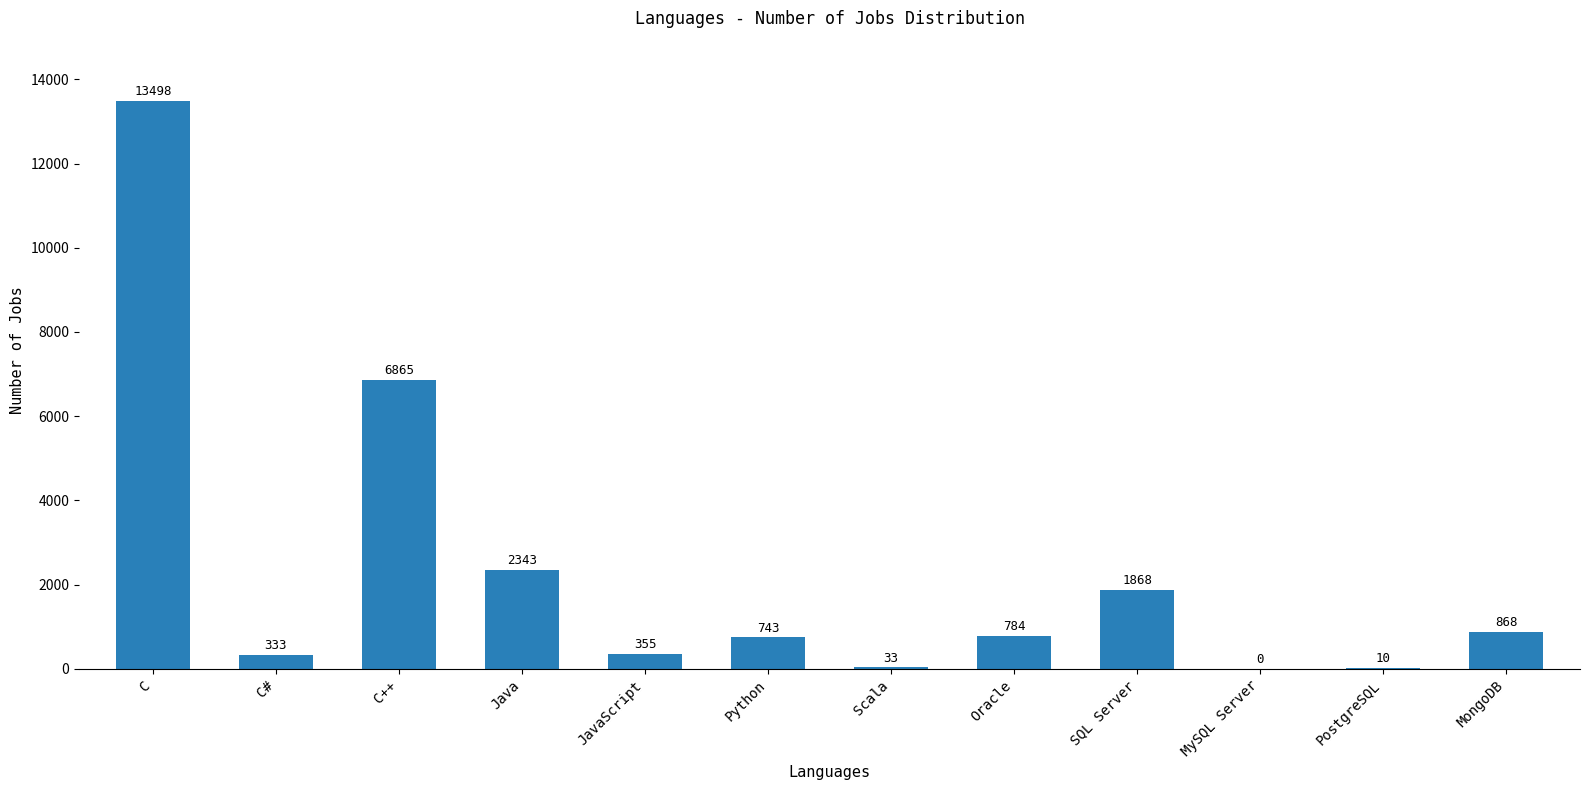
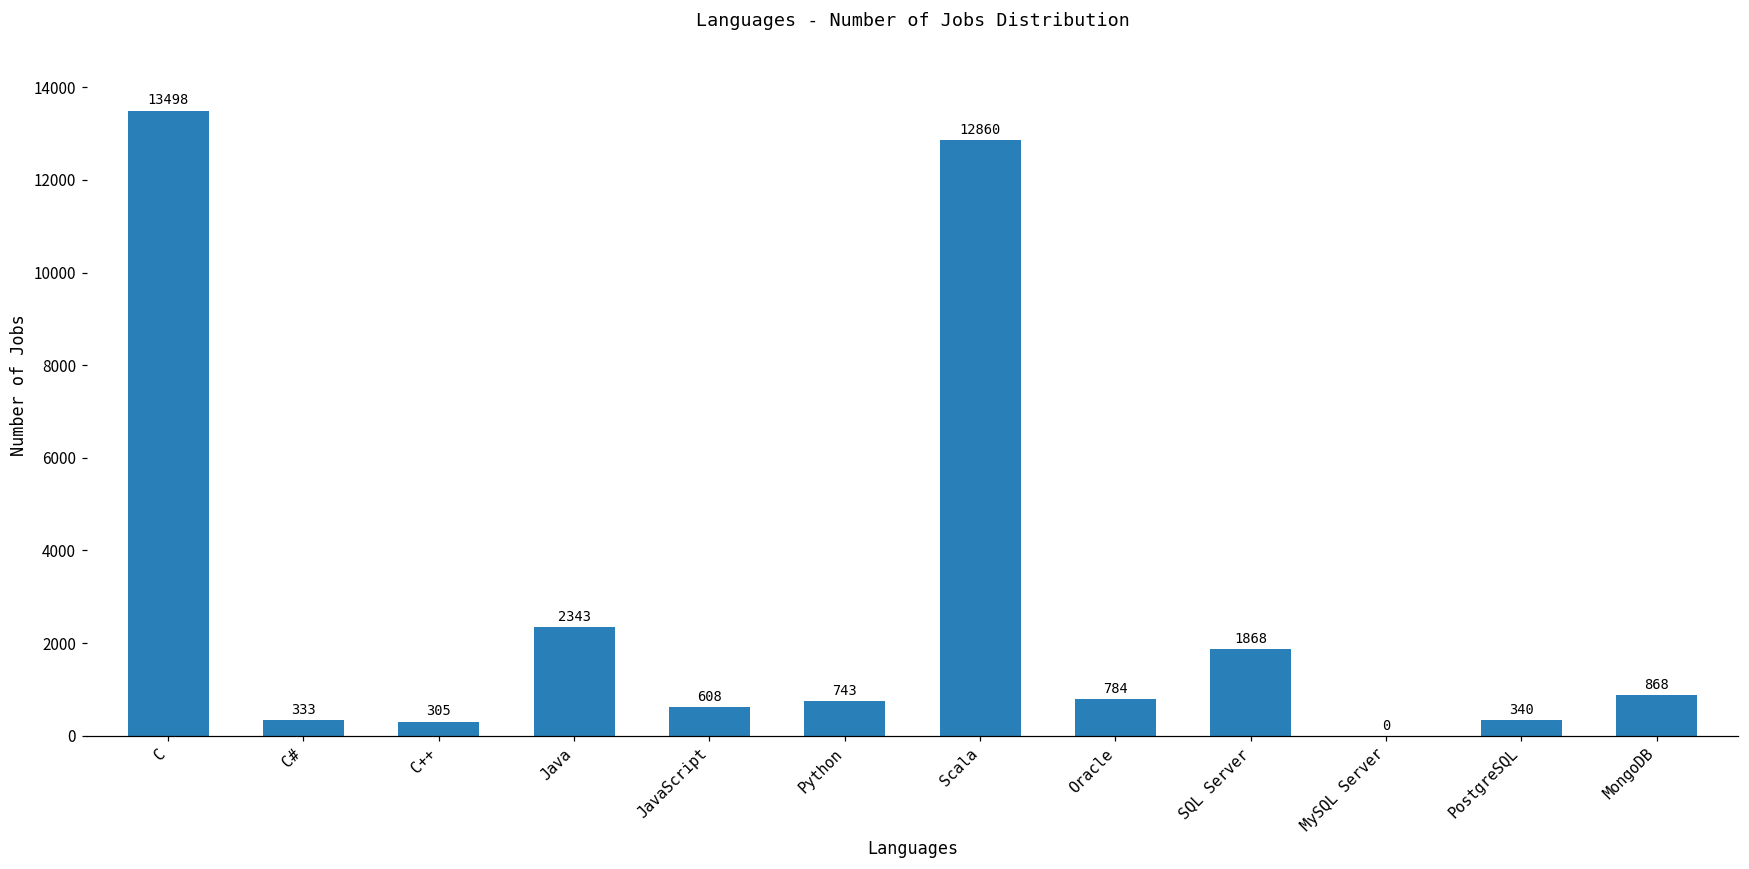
  {
    "C": 13498,
    "C#": 333,
-   "C++": 6865,
+   "C++": 305,
    "Java": 2343,
-   "JavaScript": 355,
+   "JavaScript": 608,
    "Python": 743,
-   "Scala": 33,
+   "Scala": 12860,
    "Oracle": 784,
    "SQL Server": 1868,
    "MySQL Server": 0,
-   "PostgreSQL": 10,
+   "PostgreSQL": 340,
    "MongoDB": 868
  }
